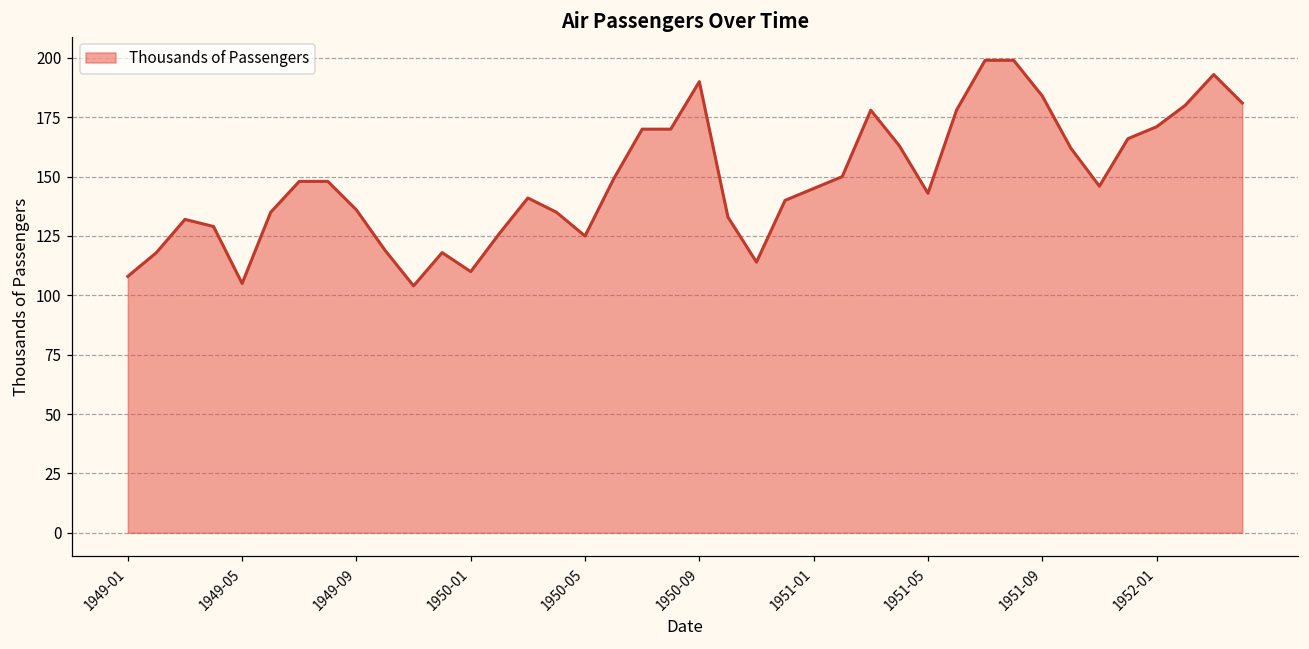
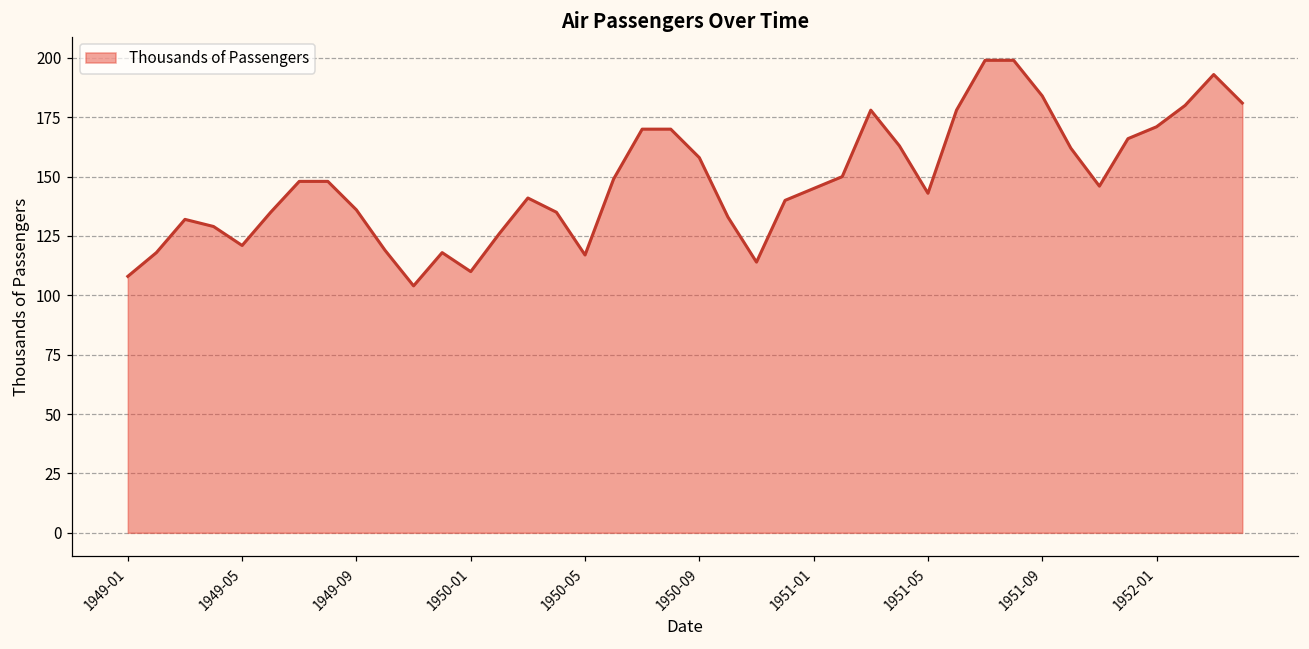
  {
    "1949-01": 108,
-   "1949-05": 105,
+   "1949-05": 121,
    "1949-09": 136,
    "1950-01": 110,
-   "1950-05": 125,
-   "1950-09": 190,
+   "1950-05": 117,
+   "1950-09": 158,
    "1951-01": 145,
    "1951-05": 143,
    "1951-09": 184,
    "1952-01": 171
  }
